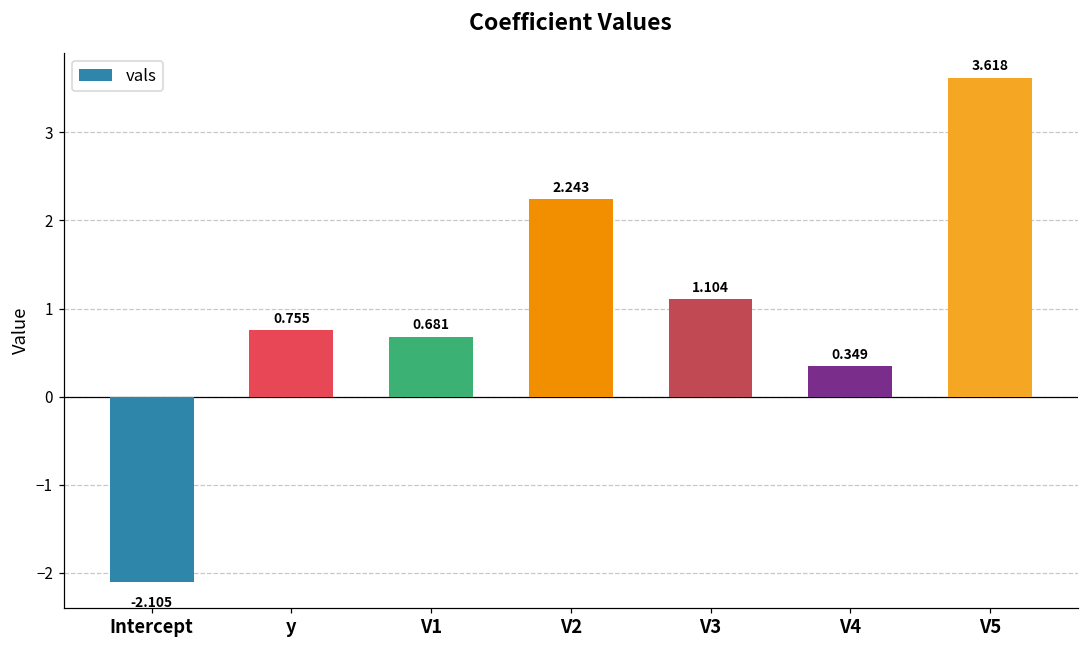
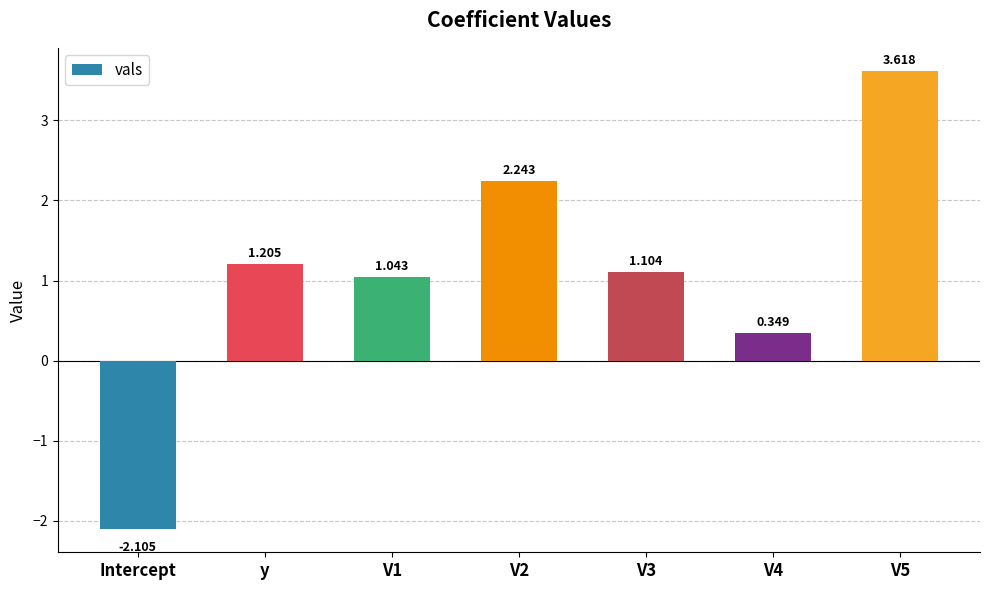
  {
    "Intercept": -2.105,
-   "y": 0.755,
-   "V1": 0.681,
+   "y": 1.205,
+   "V1": 1.043,
    "V2": 2.243,
    "V3": 1.104,
    "V4": 0.349,
    "V5": 3.618
  }
